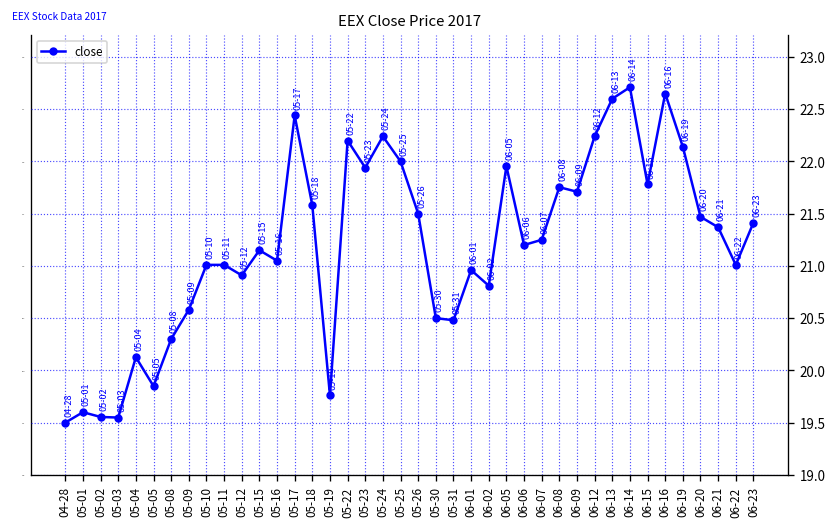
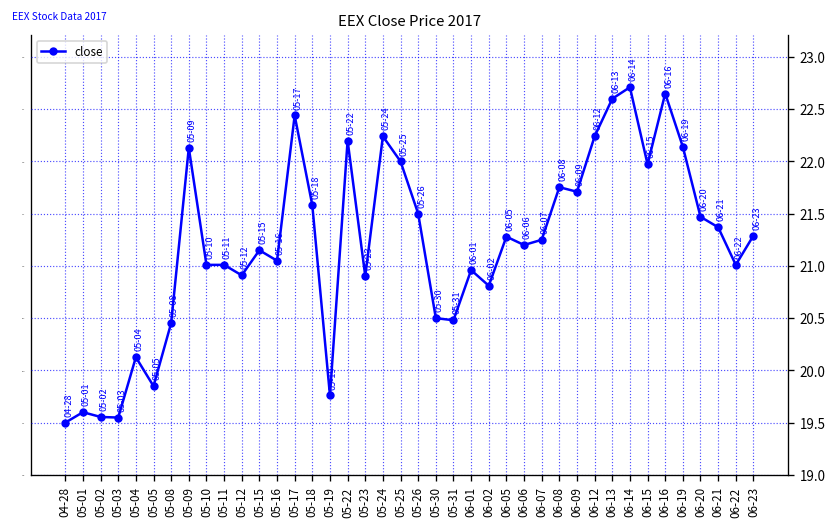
  {
-   "05-08": 20.3,
-   "05-09": 20.6,
-   "05-23": 21.9,
-   "06-05": 22.0,
-   "06-15": 21.8,
-   "06-23": 21.4
+   "05-08": 20.5,
+   "05-09": 22.1,
+   "05-23": 20.9,
+   "06-05": 21.3,
+   "06-15": 22.0,
+   "06-23": 21.3
  }
